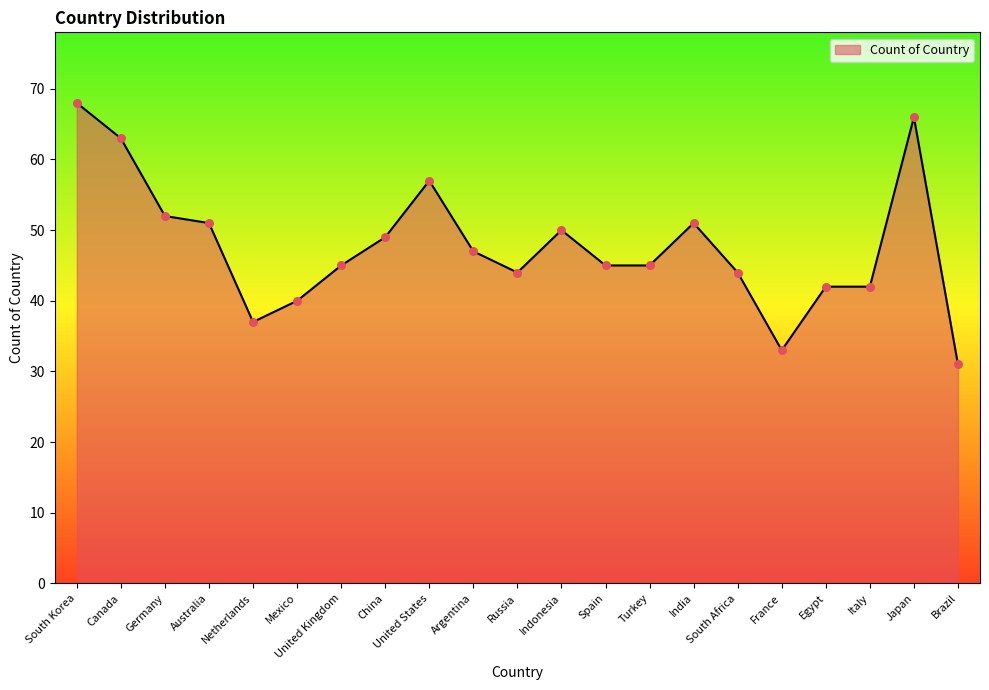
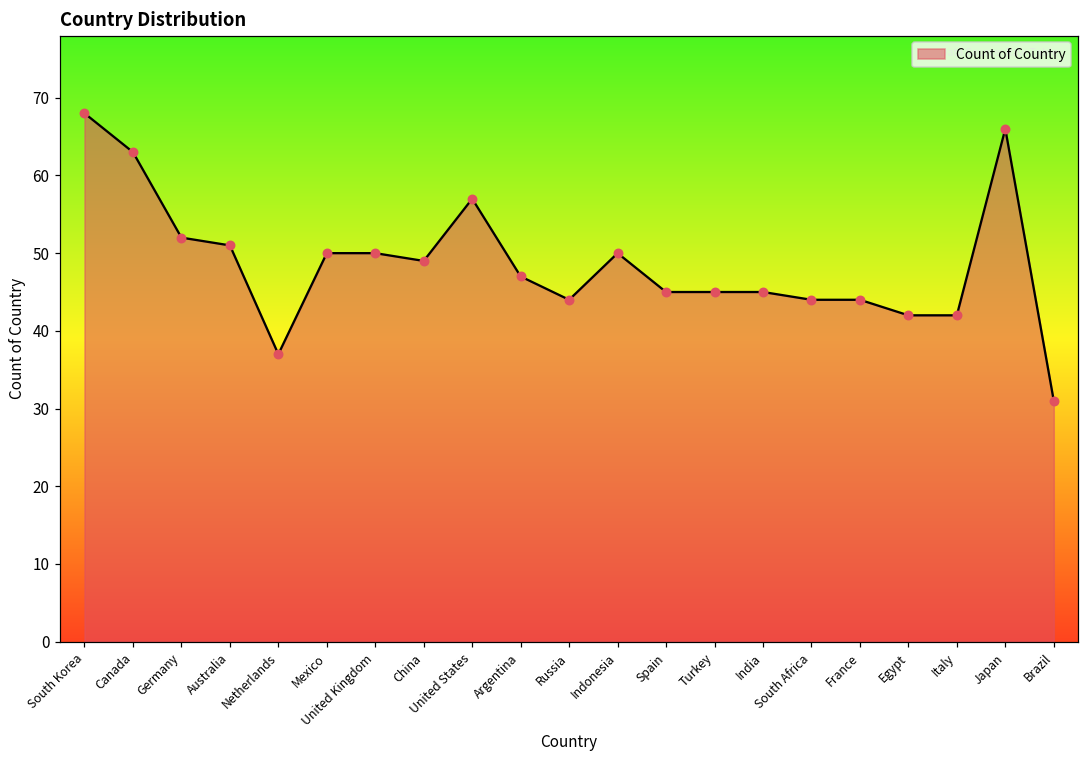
  {
    "South Korea": 68,
    "Canada": 63,
    "Germany": 52,
    "Australia": 51,
    "Netherlands": 37,
-   "Mexico": 40,
-   "United Kingdom": 45,
+   "Mexico": 50,
+   "United Kingdom": 50,
    "China": 49,
    "United States": 57,
    "Argentina": 47,
    "Russia": 44,
    "Indonesia": 50,
    "Spain": 45,
    "Turkey": 45,
-   "India": 51,
+   "India": 45,
    "South Africa": 44,
-   "France": 33,
+   "France": 44,
    "Egypt": 42,
    "Italy": 42,
    "Japan": 66,
    "Brazil": 31
  }
